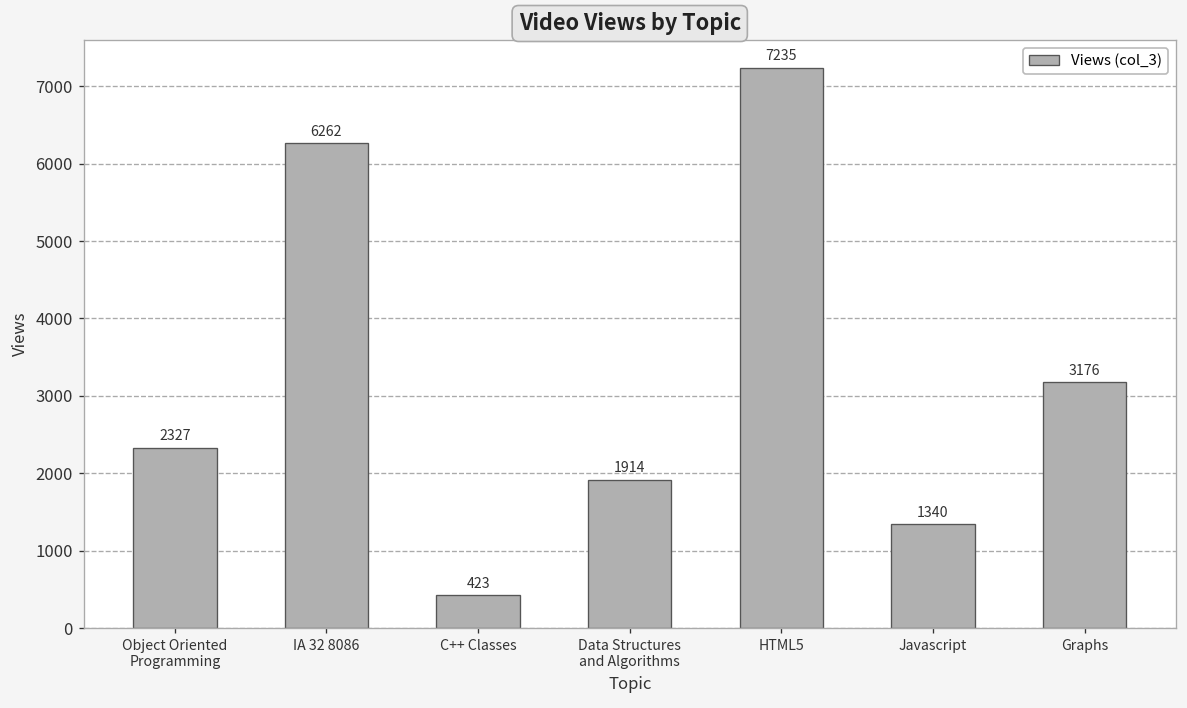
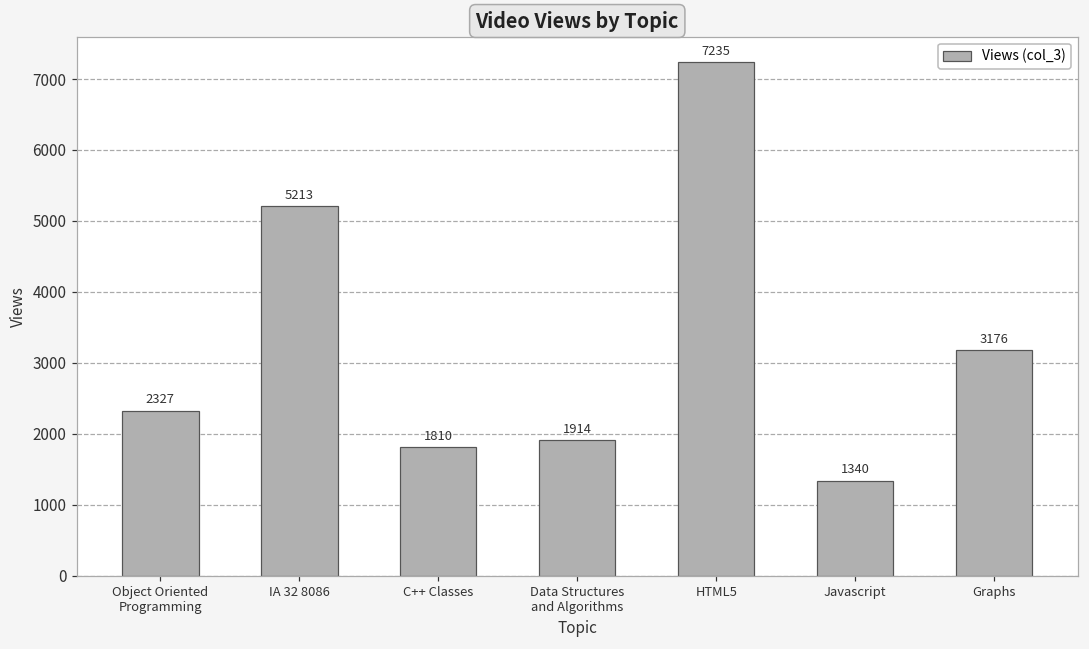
  {
    "Object Oriented Programming": 2327,
-   "IA 32 8086": 6262,
-   "C++ Classes": 423,
+   "IA 32 8086": 5213,
+   "C++ Classes": 1810,
    "Data Structures and Algorithms": 1914,
    "HTML5": 7235,
    "Javascript": 1340,
    "Graphs": 3176
  }
